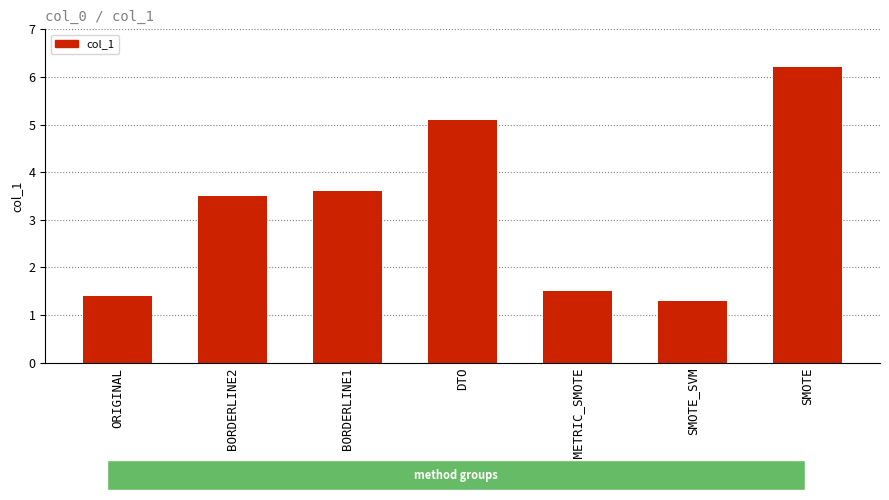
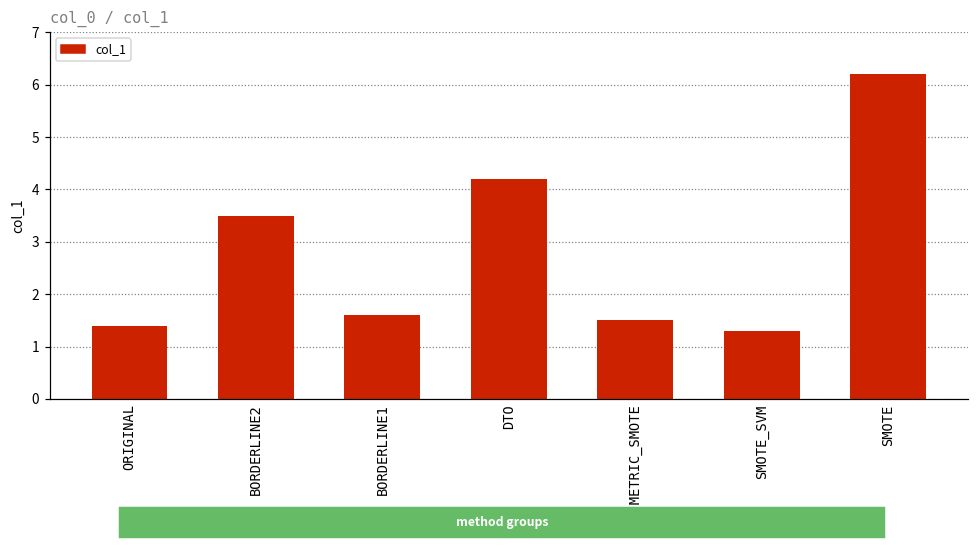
  {
    "ORIGINAL": 1.4,
    "BORDERLINE2": 3.5,
-   "BORDERLINE1": 3.6,
-   "DTO": 5.1,
+   "BORDERLINE1": 1.6,
+   "DTO": 4.2,
    "GEOMETRIC_SMOTE": 1.5,
    "SMOTE_SVM": 1.3,
    "SMOTE": 6.2
  }
